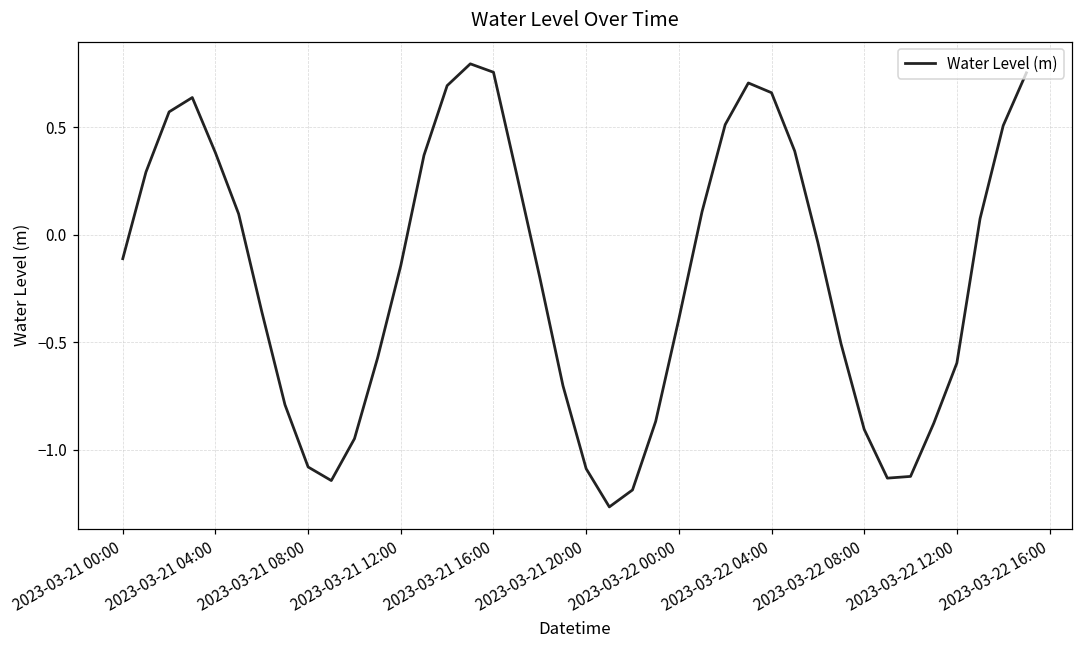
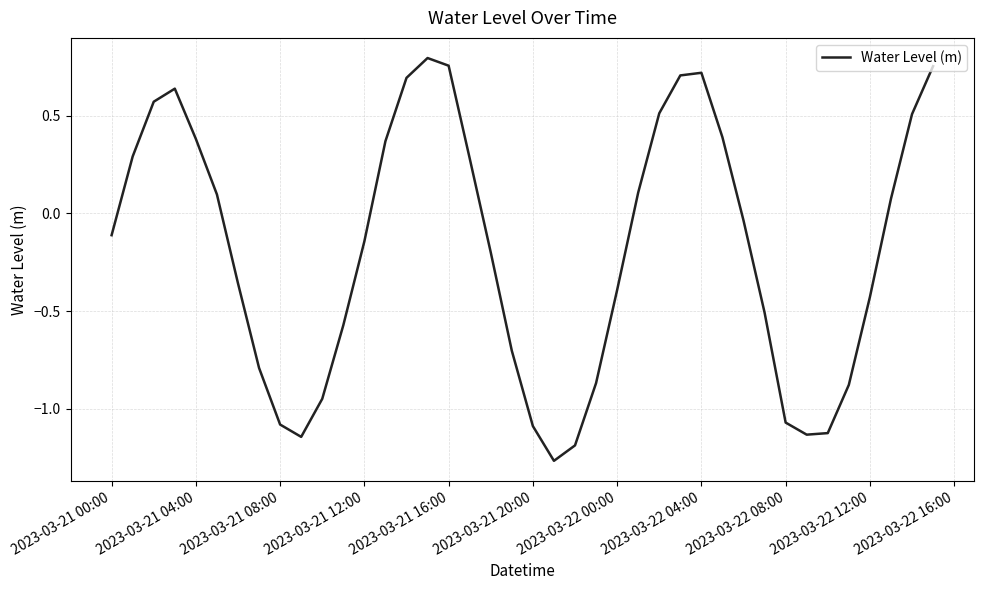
  {
    "2023-03-21 00:00": -0.11,
    "2023-03-21 04:00": 0.38,
    "2023-03-21 08:00": -1.08,
    "2023-03-21 12:00": -0.14,
    "2023-03-21 16:00": 0.76,
    "2023-03-21 20:00": -1.09,
    "2023-03-22 00:00": -0.39,
-   "2023-03-22 04:00": 0.66,
-   "2023-03-22 08:00": -0.90,
-   "2023-03-22 12:00": -0.60
+   "2023-03-22 04:00": 0.72,
+   "2023-03-22 08:00": -1.07,
+   "2023-03-22 12:00": -0.43
  }
